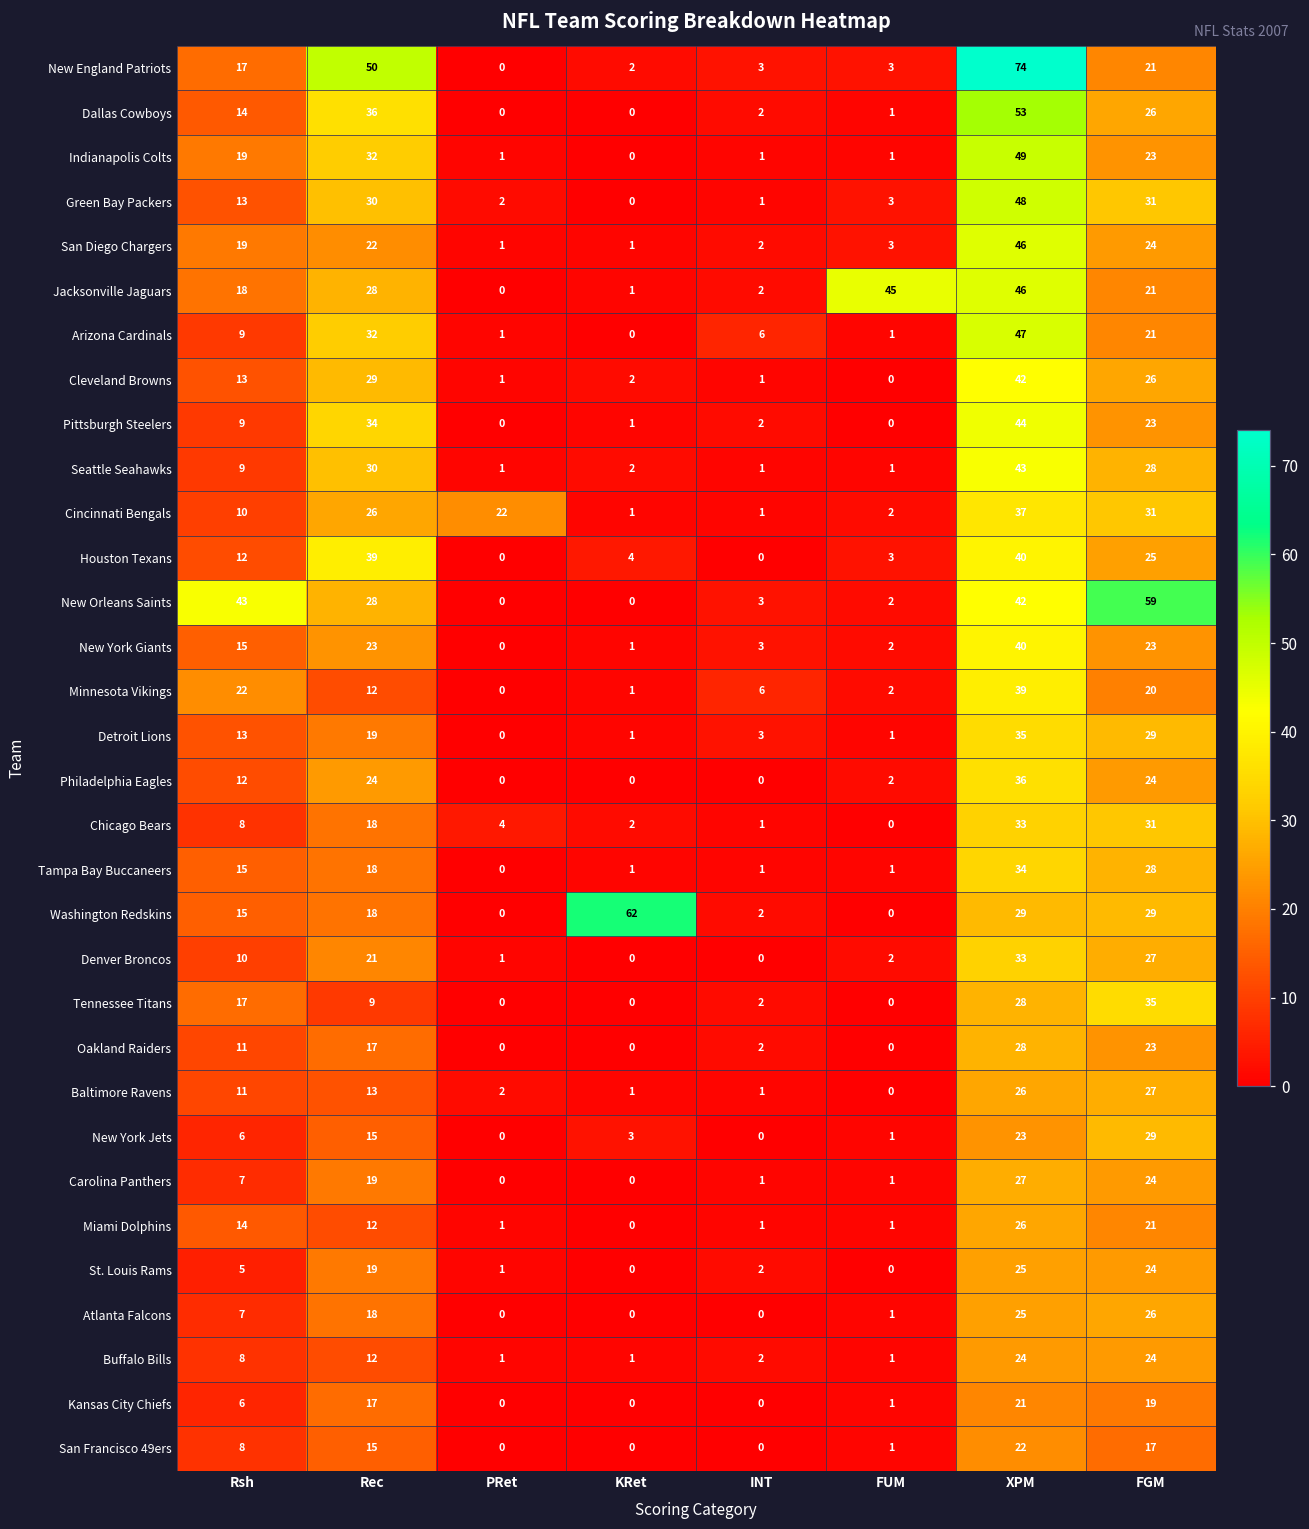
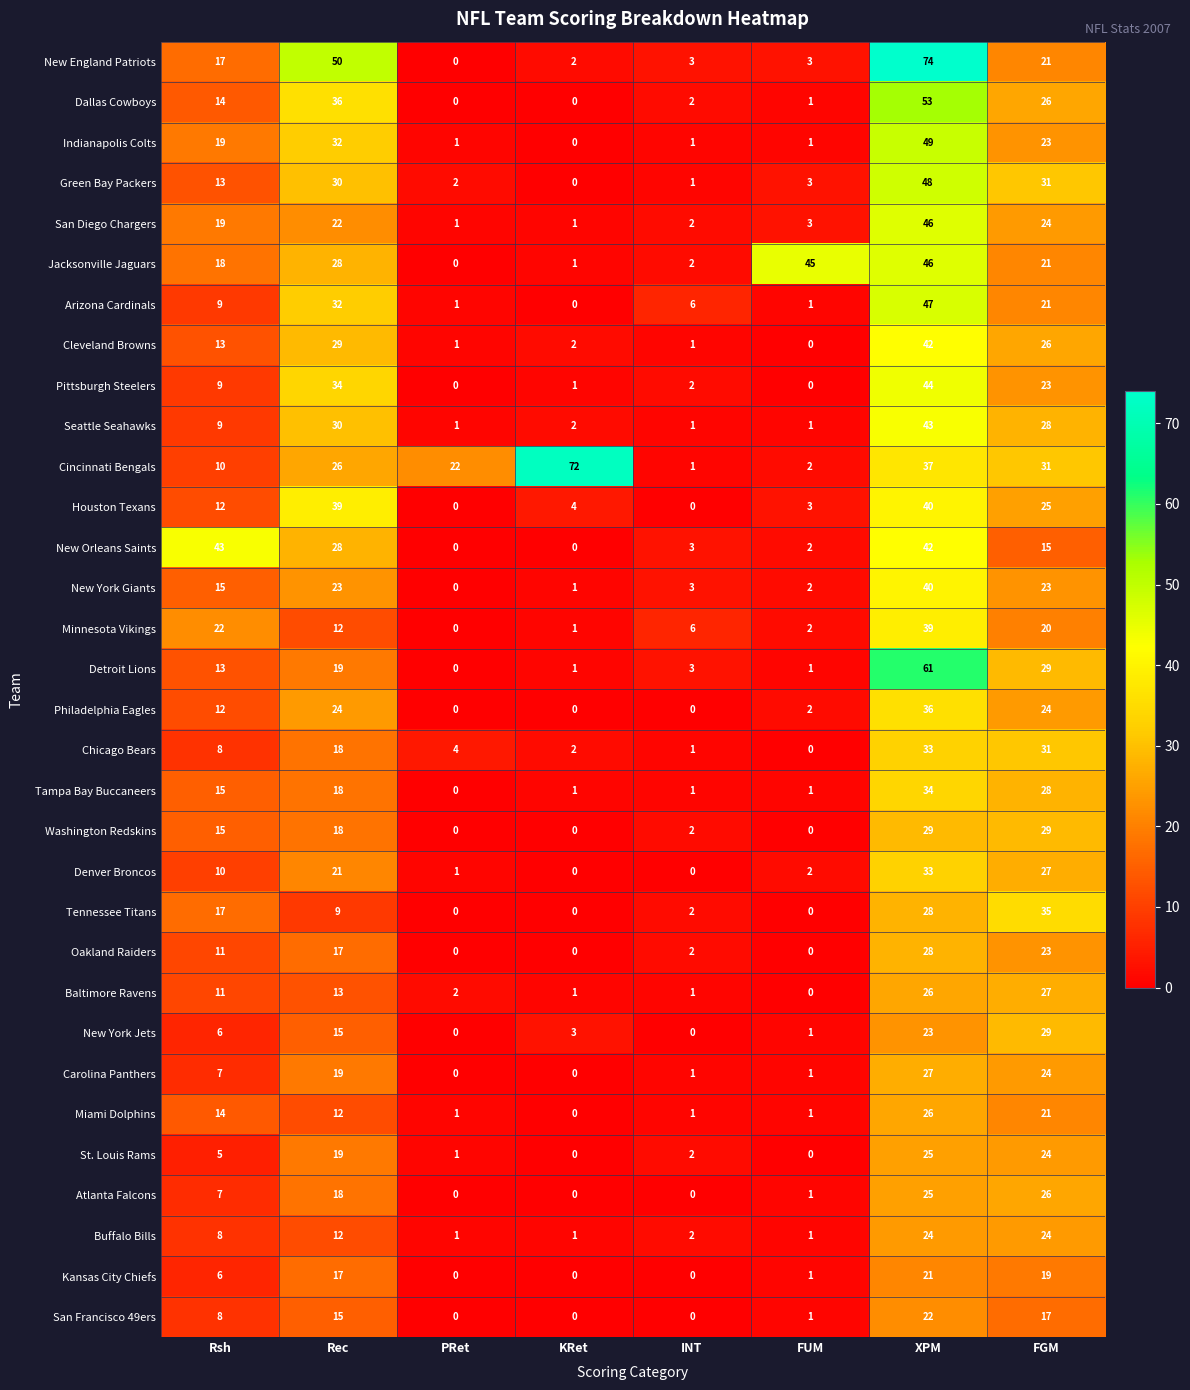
  {
    "Cincinnati Bengals": {
      "Rsh": 10,
      "Rec": 26,
      "PRet": 22,
-     "KRet": 1,
+     "KRet": 72,
      "INT": 1,
      "FUM": 2,
      "XPM": 37,
      "FGM": 31
    },
    "New Orleans Saints": {
      "Rsh": 43,
      "Rec": 28,
      "PRet": 0,
      "KRet": 0,
      "INT": 3,
      "FUM": 2,
      "XPM": 42,
-     "FGM": 59
+     "FGM": 15
    },
    "Detroit Lions": {
      "Rsh": 13,
      "Rec": 19,
      "PRet": 0,
      "KRet": 1,
      "INT": 3,
      "FUM": 1,
-     "XPM": 35,
+     "XPM": 61,
      "FGM": 29
    },
    "Washington Redskins": {
      "Rsh": 15,
      "Rec": 18,
      "PRet": 0,
-     "KRet": 62,
+     "KRet": 0,
      "INT": 2,
      "FUM": 0,
      "XPM": 29,
      "FGM": 29
    }
  }
